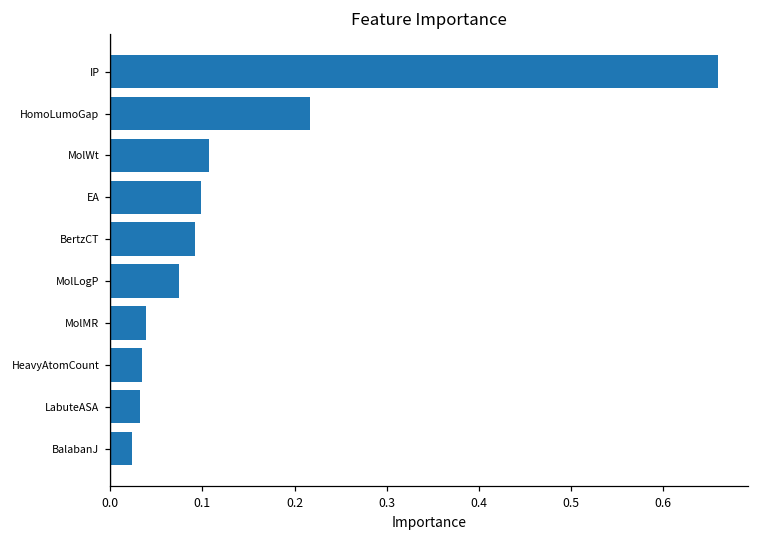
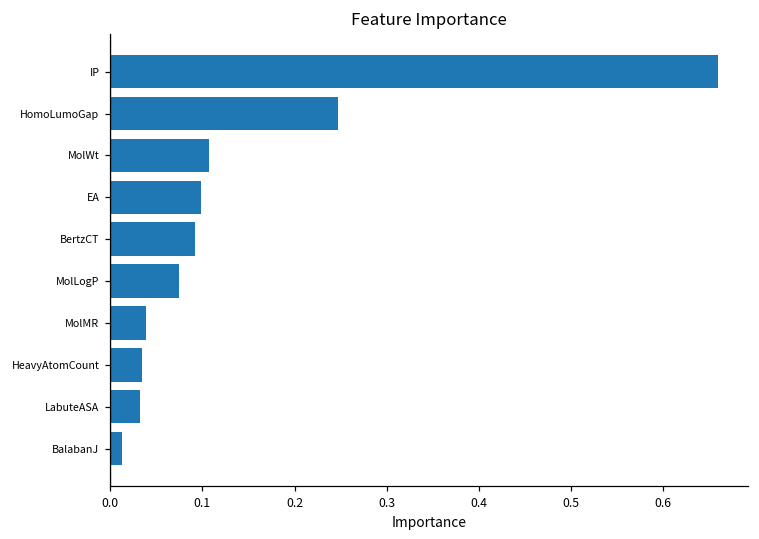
  {
    "IP": 0.66,
-   "HomoLumoGap": 0.22,
+   "HomoLumoGap": 0.25,
    "MolWt": 0.11,
    "EA": 0.10,
    "BertzCT": 0.09,
    "MolLogP": 0.07,
    "MolMR": 0.04,
    "HeavyAtomCount": 0.03,
    "LabuteASA": 0.03,
-   "BalabanJ": 0.02
+   "BalabanJ": 0.01
  }
